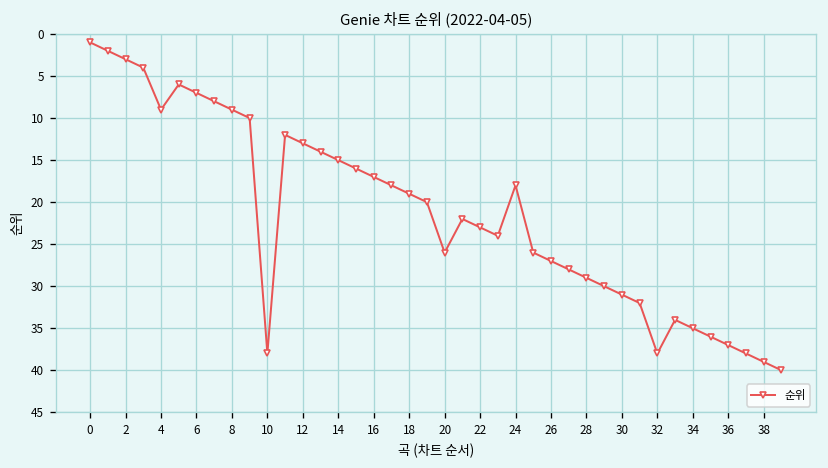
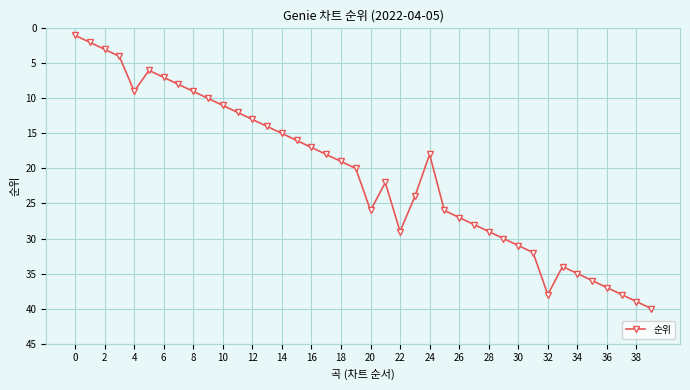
  {
    "0": 1,
    "2": 3,
    "4": 9,
    "6": 7,
    "8": 9,
-   "10": 38,
+   "10": 11,
    "12": 13,
    "14": 15,
    "16": 17,
    "18": 19,
    "20": 26,
-   "22": 23,
+   "22": 29,
    "24": 18,
    "26": 27,
    "28": 29,
    "30": 31,
    "32": 38,
    "34": 35,
    "36": 37,
    "38": 39
  }
